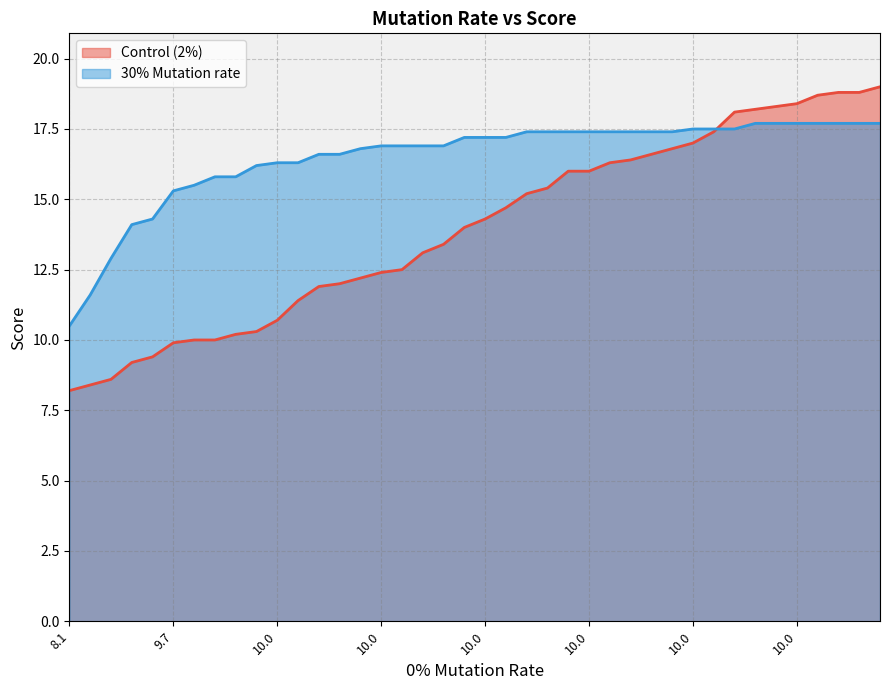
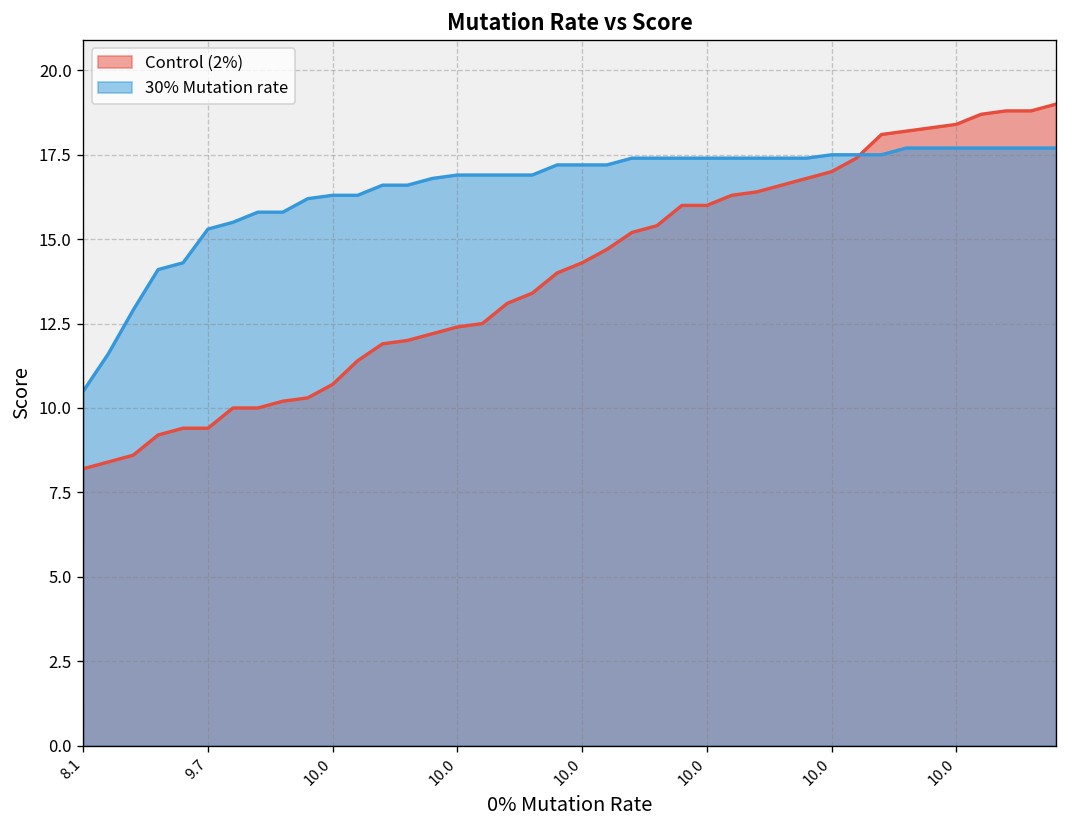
  {
    "Control (2%)": {
      "8.1": 8.2,
-     "9.7": 9.9
+     "9.7": 9.4
    },
    "30% Mutation rate": {
      "8.1": 10.5,
      "9.7": 15.3
    }
  }
